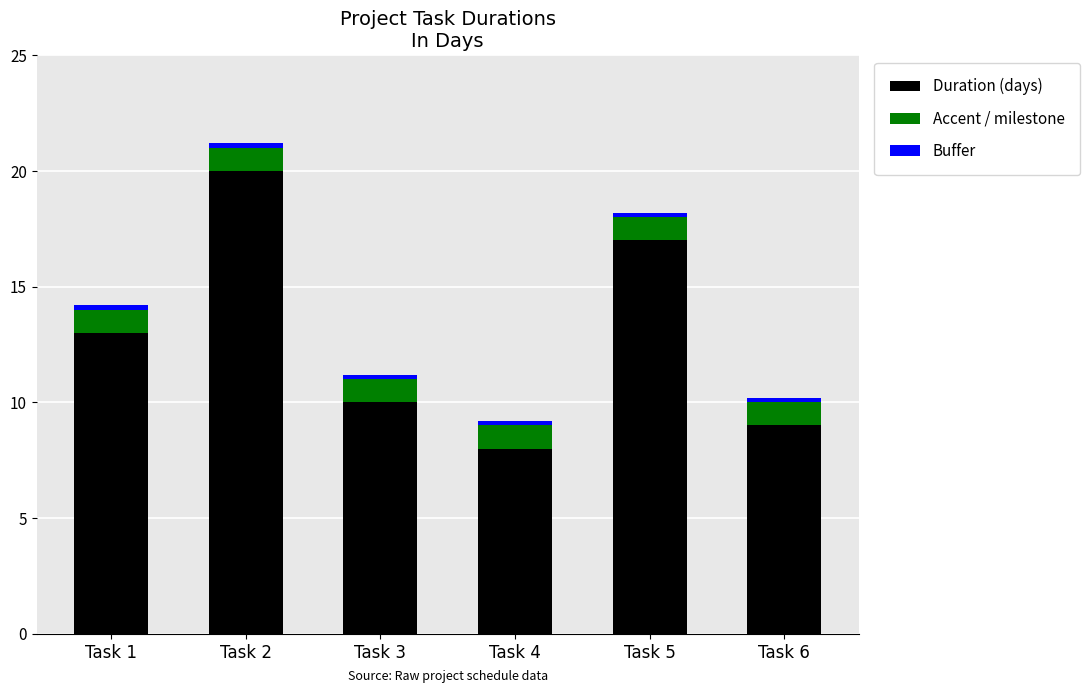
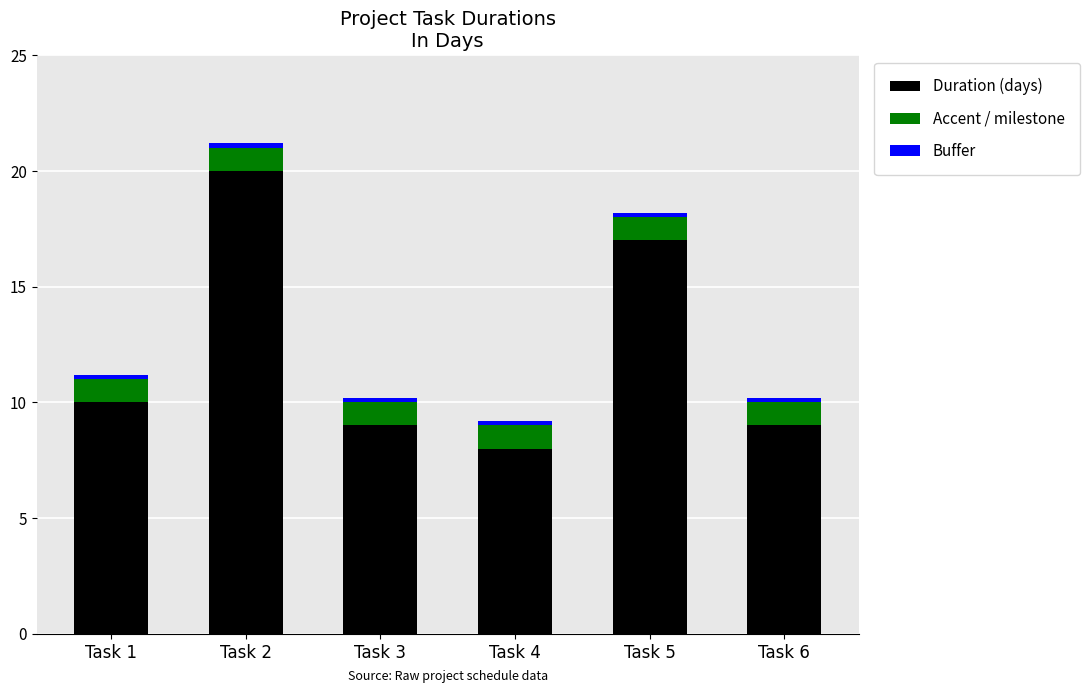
  {
    "Duration (days)": {
-     "Task 1": 13,
+     "Task 1": 10,
      "Task 2": 20,
-     "Task 3": 10,
+     "Task 3": 9,
      "Task 4": 8,
      "Task 5": 17,
      "Task 6": 9
    },
    "Accent / milestone": {
      "Task 1": 1,
      "Task 2": 1,
      "Task 3": 1,
      "Task 4": 1,
      "Task 5": 1,
      "Task 6": 1
    },
    "Buffer": {
      "Task 1": 0.2,
      "Task 2": 0.2,
      "Task 3": 0.2,
      "Task 4": 0.2,
      "Task 5": 0.2,
      "Task 6": 0.2
    }
  }
